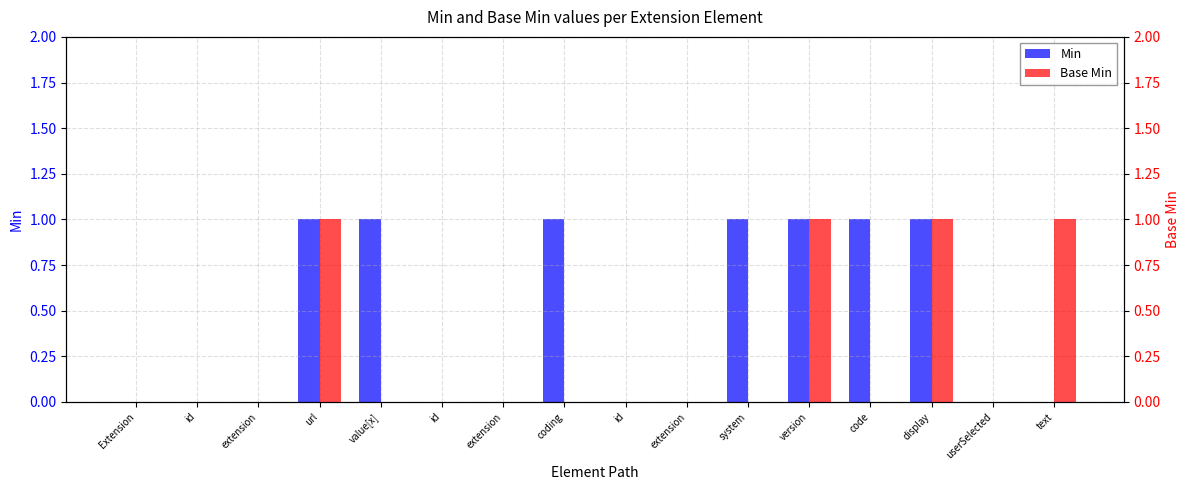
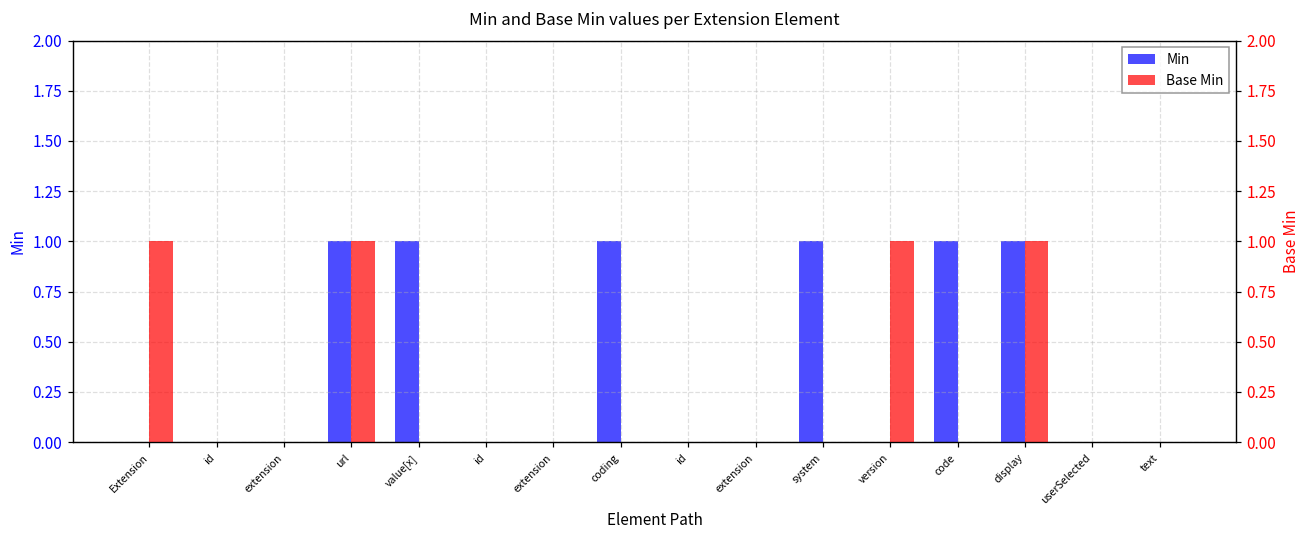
  {
    "Min": {
      "Extension": 0,
      "url": 1,
      "value[x]": 1,
      "coding": 1,
      "system": 1,
-     "version": 1,
+     "version": 0,
      "code": 1,
      "display": 1,
      "userSelected": 0,
      "text": 0
    },
    "Base Min": {
-     "Extension": 0,
+     "Extension": 1,
      "url": 1,
      "value[x]": 0,
      "coding": 0,
      "system": 0,
      "version": 1,
      "code": 0,
      "display": 1,
      "userSelected": 0,
-     "text": 1
+     "text": 0
    }
  }
